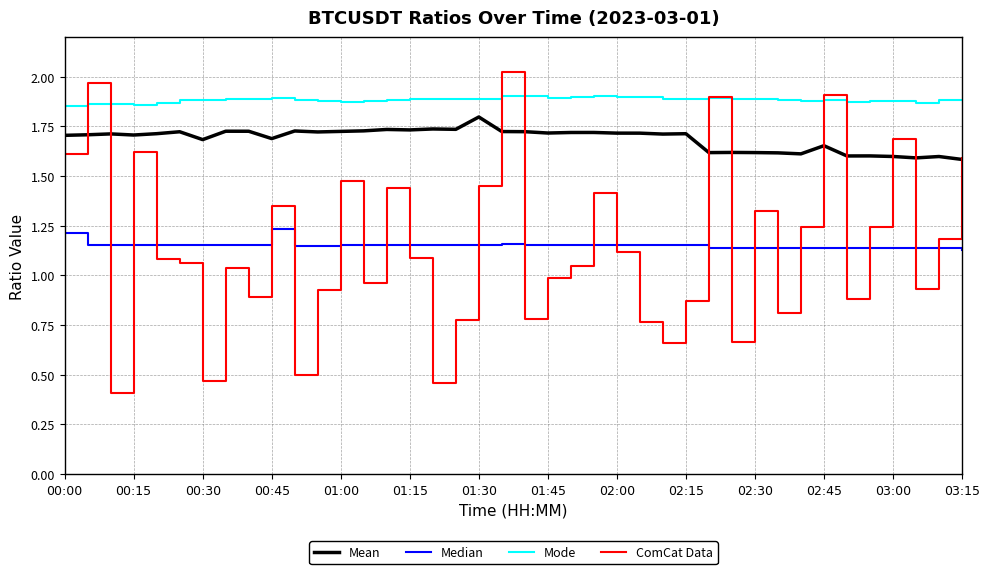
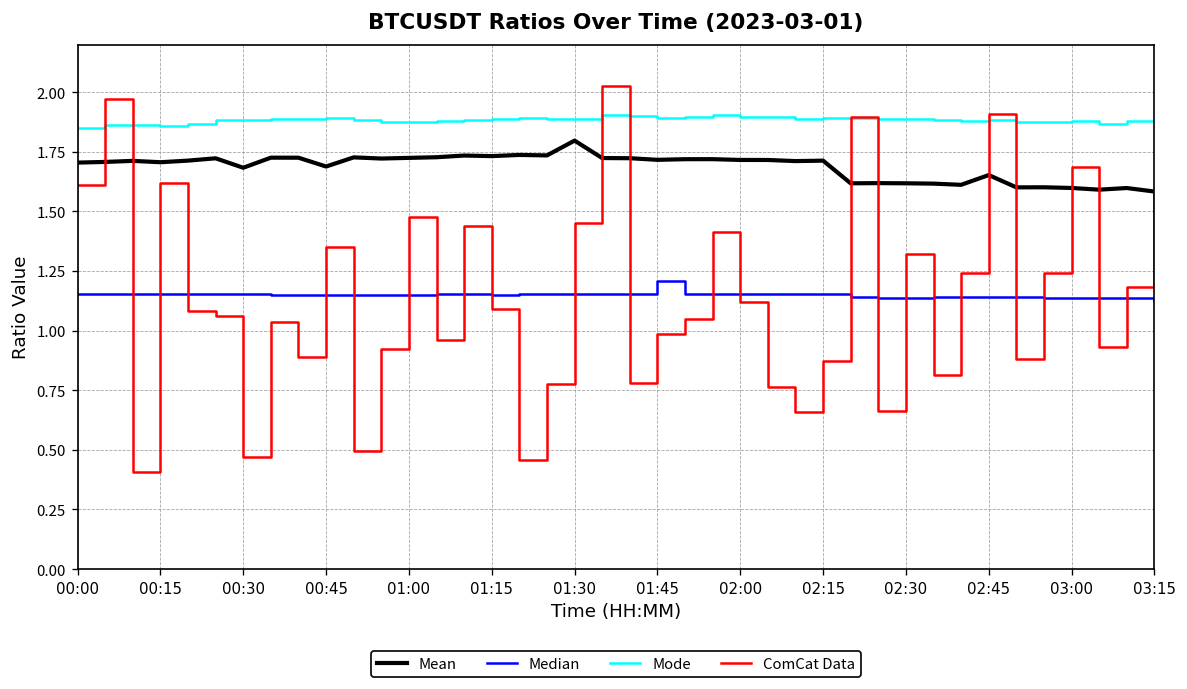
  {
    "Mean": {
      "00:00": 1.70,
      "00:15": 1.71,
      "00:30": 1.68,
      "00:45": 1.69,
      "01:00": 1.72,
      "01:15": 1.73,
      "01:30": 1.80,
      "01:45": 1.72,
      "02:00": 1.72,
      "02:15": 1.71,
      "02:30": 1.62,
      "02:45": 1.65,
      "03:00": 1.60
    },
    "Median": {
-     "00:00": 1.22,
+     "00:00": 1.15,
      "00:15": 1.15,
      "00:30": 1.15,
-     "00:45": 1.23,
+     "00:45": 1.15,
      "01:00": 1.15,
      "01:15": 1.15,
      "01:30": 1.15,
-     "01:45": 1.15,
+     "01:45": 1.21,
      "02:00": 1.15,
      "02:15": 1.15,
      "02:30": 1.14,
      "02:45": 1.14,
      "03:00": 1.14,
      "03:15": 1.13
    },
    "Mode": {
      "00:00": 1.85,
      "00:15": 1.86,
      "00:30": 1.88,
      "00:45": 1.89,
      "01:00": 1.87,
      "01:15": 1.89,
      "01:30": 1.89,
      "01:45": 1.89,
      "02:00": 1.90,
      "02:15": 1.89,
      "02:30": 1.89,
      "02:45": 1.88,
      "03:00": 1.88,
      "03:15": 1.88
    },
    "ComCat Data": {
      "00:00": 1.61,
      "00:15": 1.62,
      "00:30": 0.47,
      "00:45": 1.35,
      "01:00": 1.48,
      "01:15": 1.09,
      "01:30": 1.45,
      "01:45": 0.99,
      "02:00": 1.12,
      "02:15": 0.87,
      "02:30": 1.32,
      "02:45": 1.91,
      "03:00": 1.69
    }
  }
